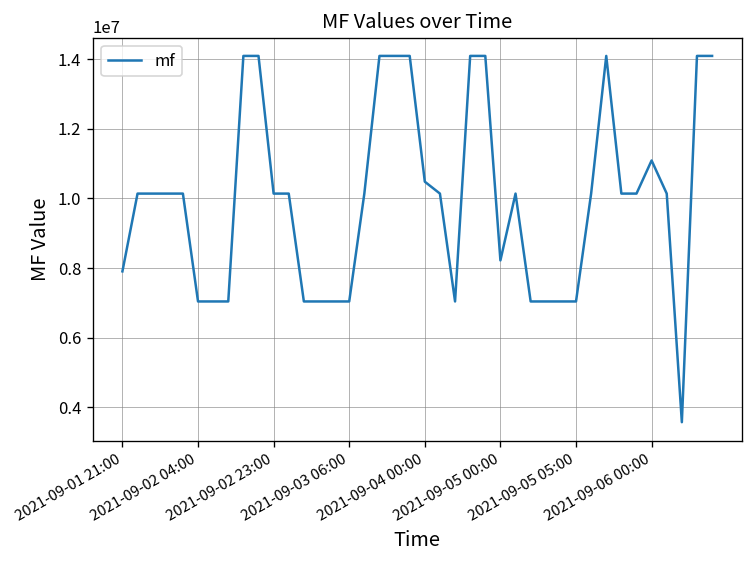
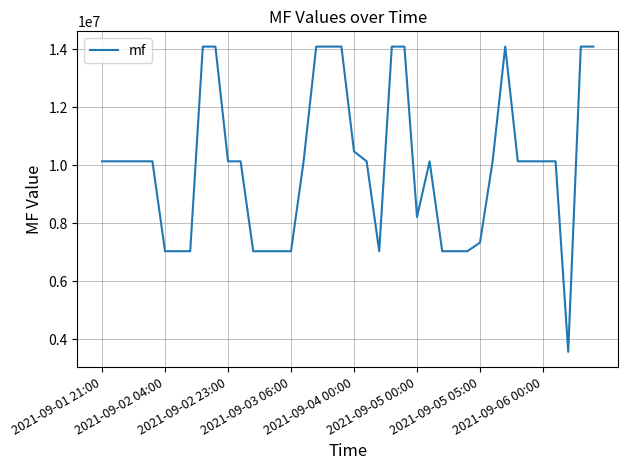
  {
-   "2021-09-01 21:00": 7900000,
+   "2021-09-01 21:00": 10100000,
    "2021-09-02 04:00": 7000000,
    "2021-09-02 23:00": 10100000,
    "2021-09-03 06:00": 7000000,
    "2021-09-04 00:00": 10500000,
    "2021-09-05 00:00": 8200000,
-   "2021-09-05 05:00": 7000000,
-   "2021-09-06 00:00": 11100000
+   "2021-09-05 05:00": 7300000,
+   "2021-09-06 00:00": 10100000
  }
